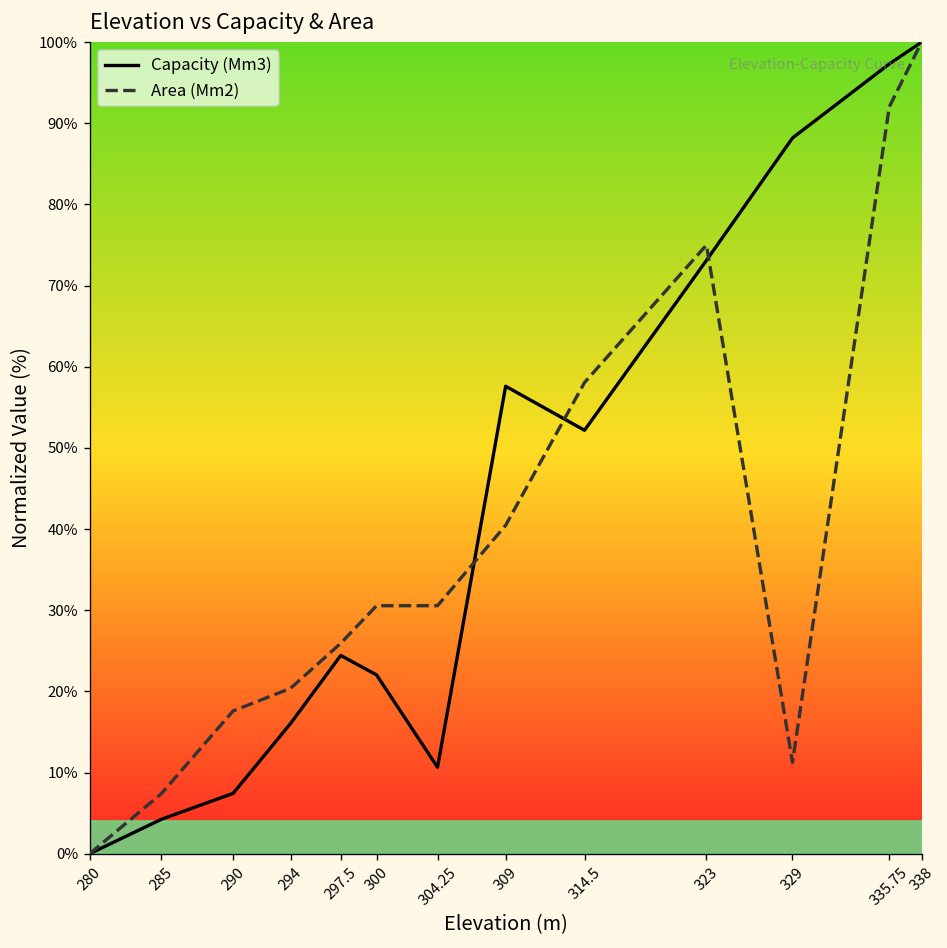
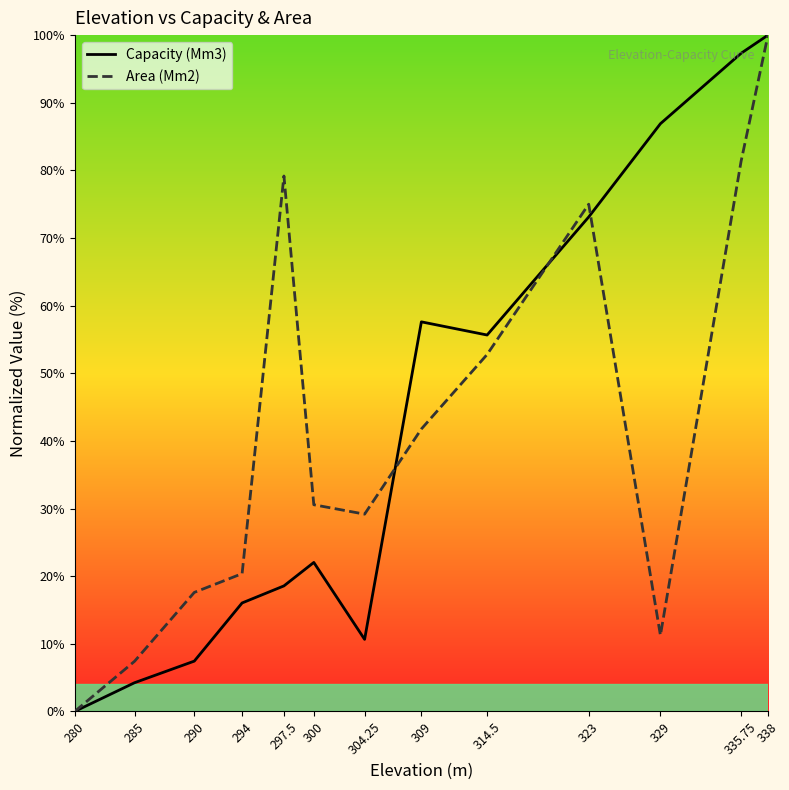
  {
    "Capacity (Mm3)": {
      "285": "4%",
      "290": "7%",
      "294": "16%",
-     "297.5": "24%",
+     "297.5": "19%",
      "300": "22%",
      "304.25": "11%",
      "309": "58%",
-     "314.5": "52%",
+     "314.5": "56%",
      "323": "73%",
-     "329": "88%",
+     "329": "87%",
      "335.75": "97%"
    },
    "Area (Mm2)": {
      "285": "7%",
      "290": "18%",
      "294": "20%",
-     "297.5": "26%",
+     "297.5": "79%",
      "300": "31%",
-     "304.25": "31%",
-     "309": "40%",
-     "314.5": "58%",
+     "304.25": "29%",
+     "309": "42%",
+     "314.5": "53%",
      "323": "75%",
      "329": "11%",
-     "335.75": "92%"
+     "335.75": "81%"
    }
  }
